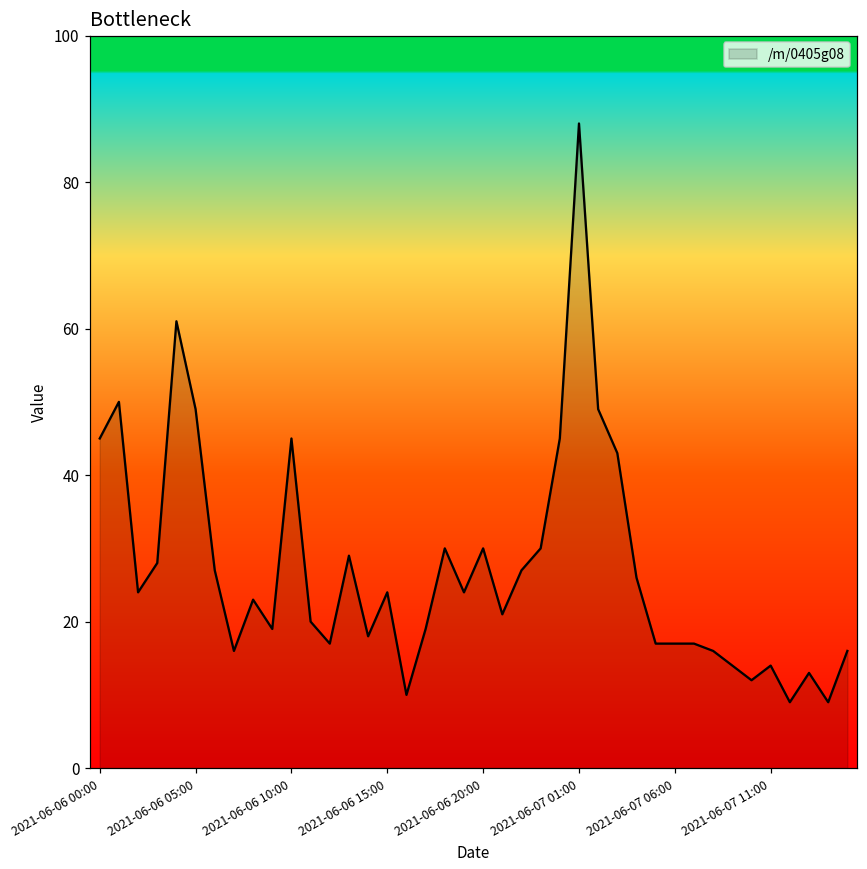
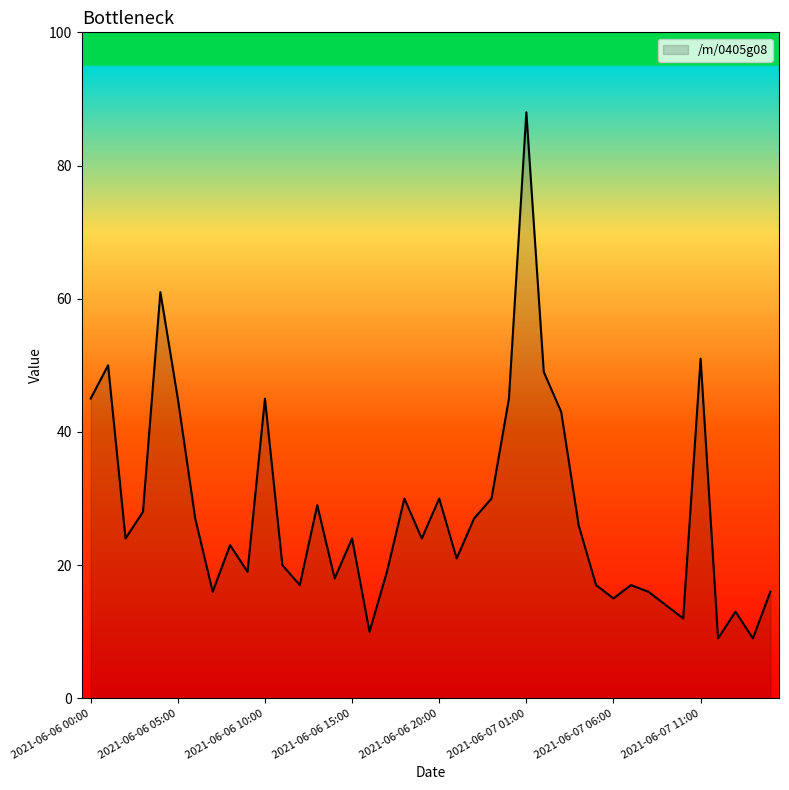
  {
    "2021-06-06 00:00": 45,
-   "2021-06-06 05:00": 49,
+   "2021-06-06 05:00": 45,
    "2021-06-06 10:00": 45,
    "2021-06-06 15:00": 24,
    "2021-06-06 20:00": 30,
    "2021-06-07 01:00": 88,
-   "2021-06-07 06:00": 17,
-   "2021-06-07 11:00": 14
+   "2021-06-07 06:00": 15,
+   "2021-06-07 11:00": 51
  }
